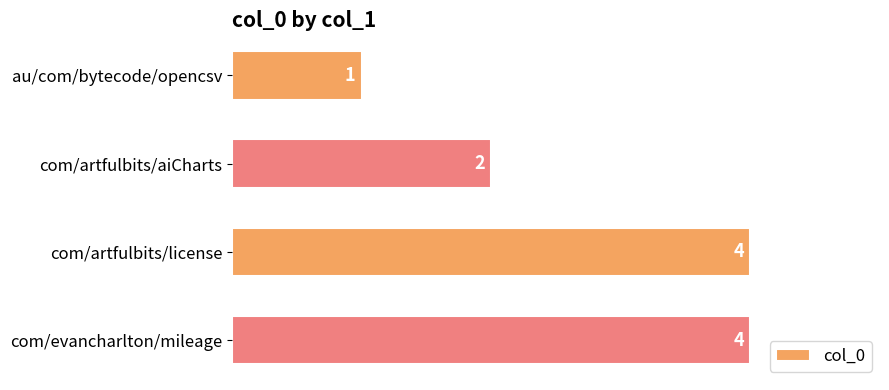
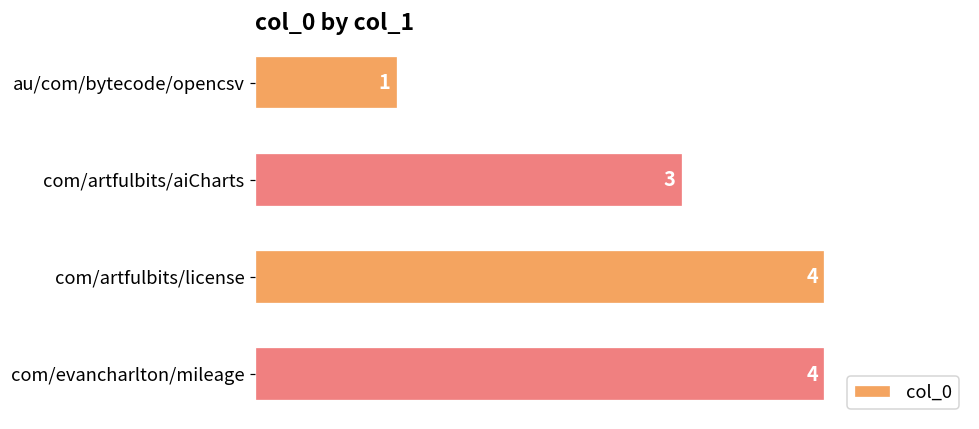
  {
    "au/com/bytecode/opencsv": 1,
-   "com/artfulbits/aiCharts": 2,
+   "com/artfulbits/aiCharts": 3,
    "com/artfulbits/license": 4,
    "com/evancharlton/mileage": 4
  }
